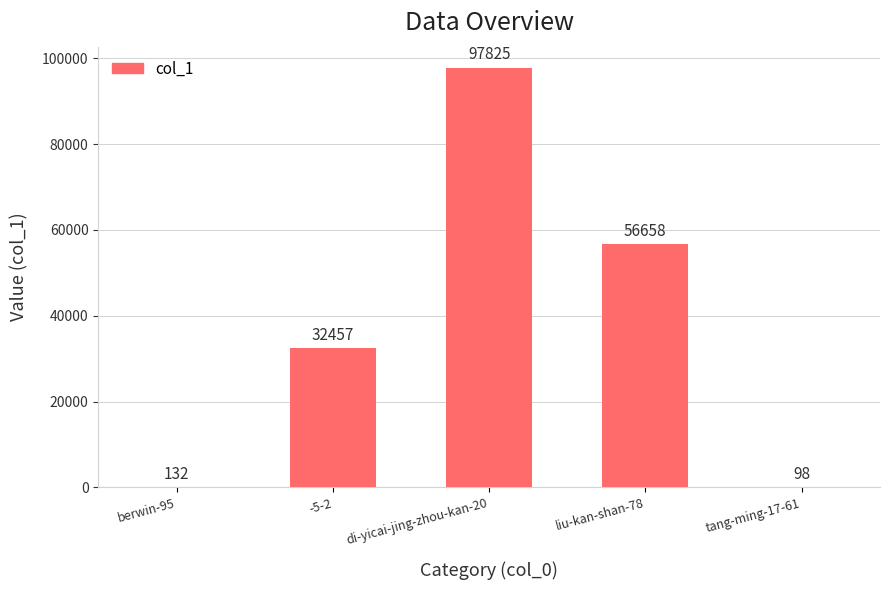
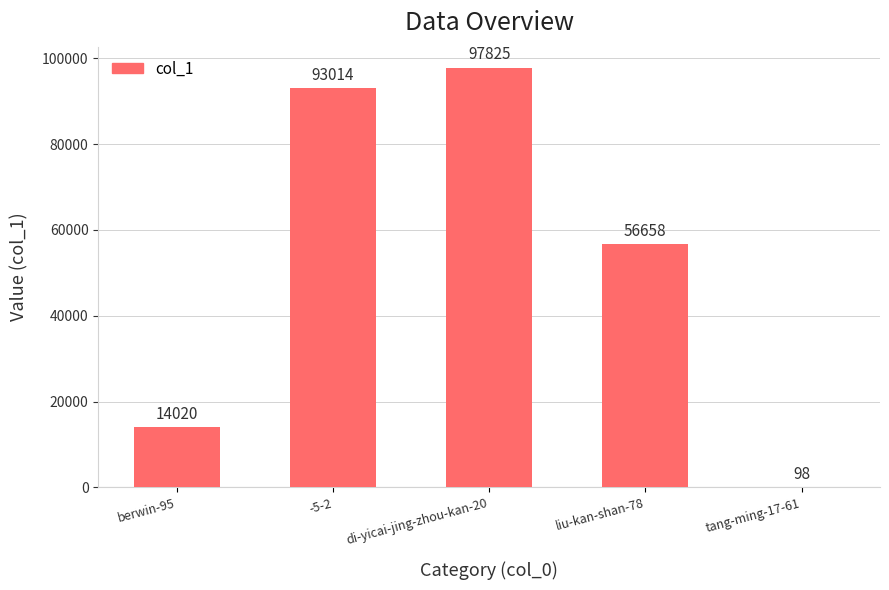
  {
-   "berwin-95": 132,
-   "-5-2": 32457,
+   "berwin-95": 14020,
+   "-5-2": 93014,
    "di-yicai-jing-zhou-kan-20": 97825,
    "liu-kan-shan-78": 56658,
    "tang-ming-17-61": 98
  }
